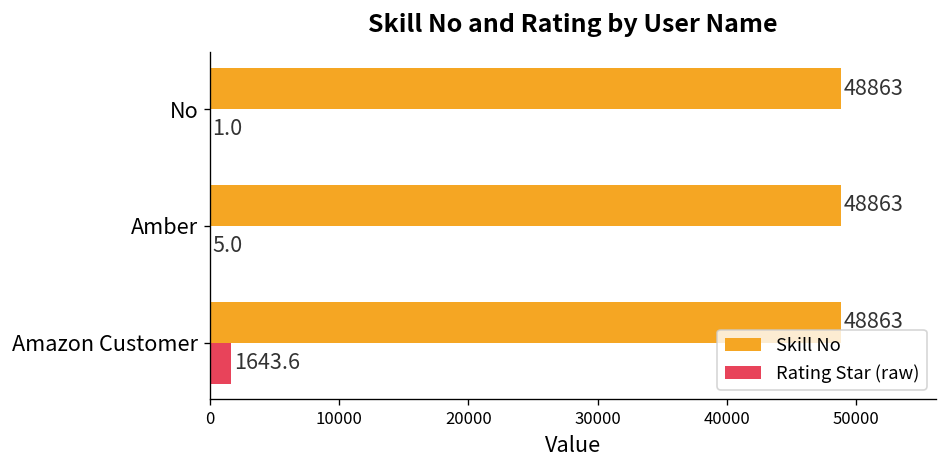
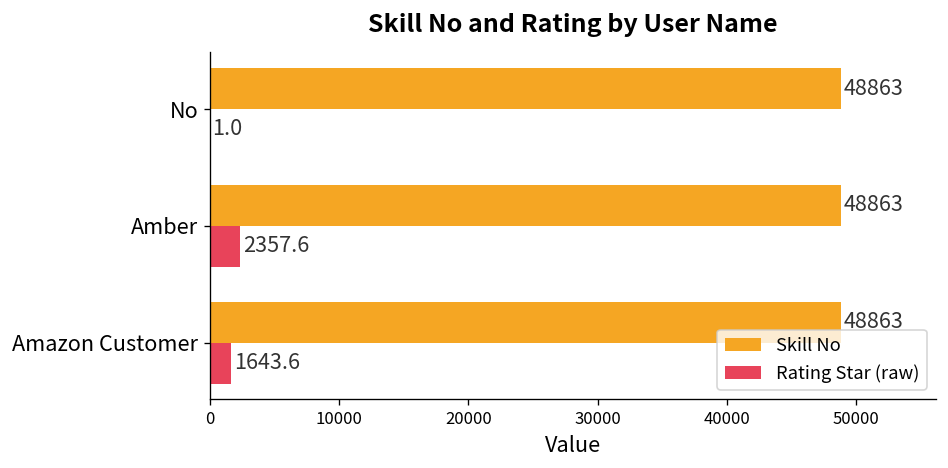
  {
    "Skill No": {
      "No": 48863,
      "Amber": 48863
    },
    "Rating Star (raw)": {
      "No": 1.0,
-     "Amber": 5.0,
+     "Amber": 2357.6,
      "Amazon Customer": 1643.6
    }
  }
